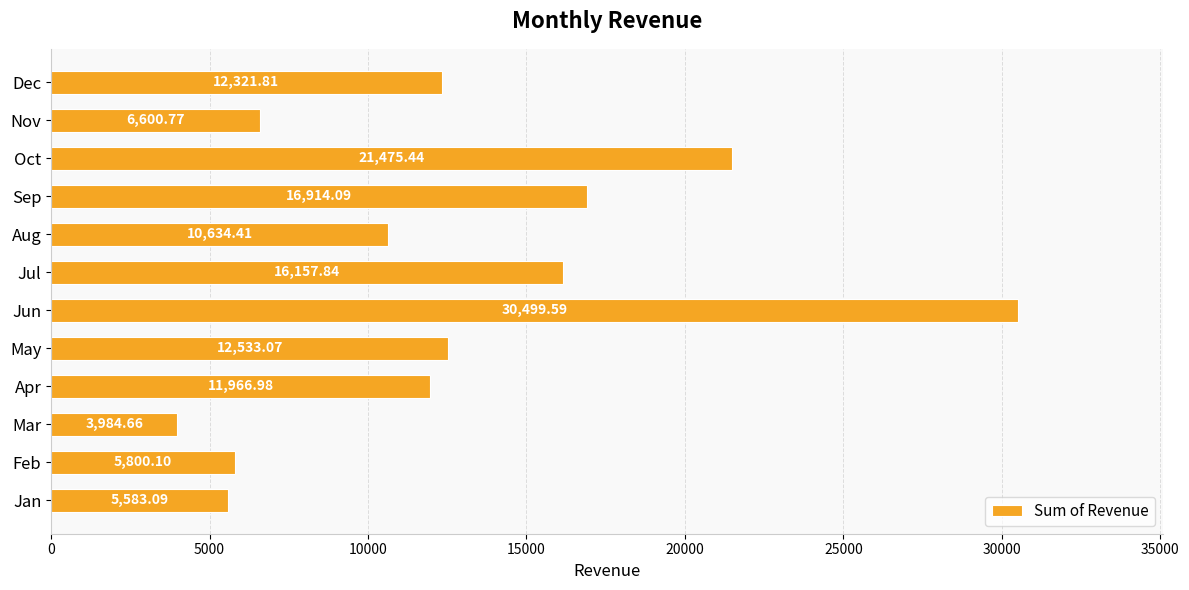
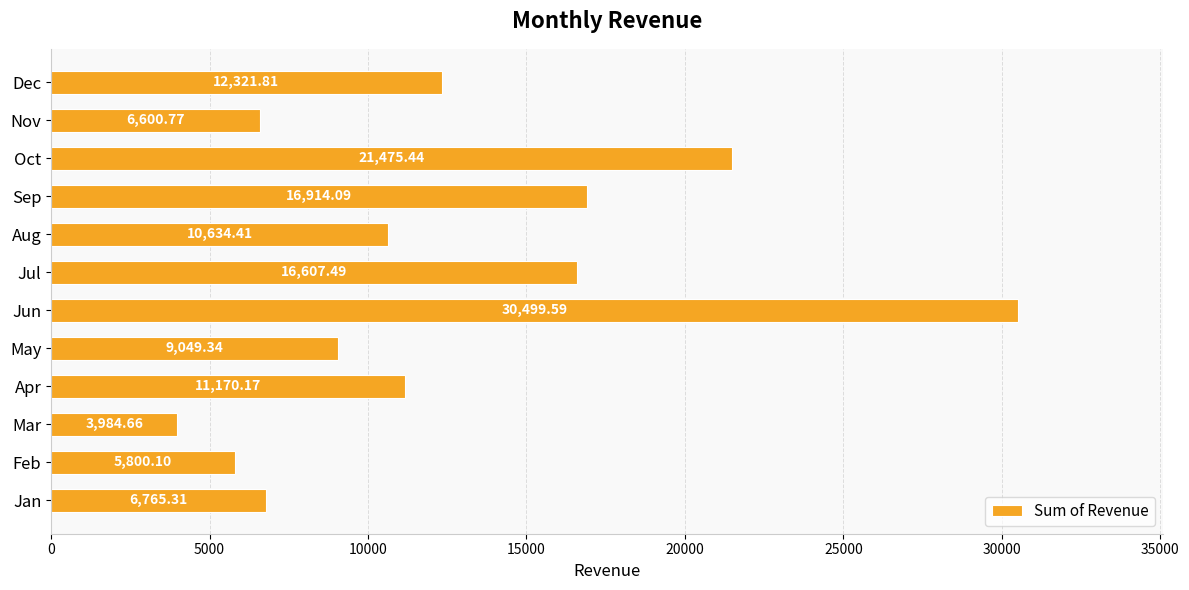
  {
    "Dec": "12,321.81",
    "Nov": "6,600.77",
    "Oct": "21,475.44",
    "Sep": "16,914.09",
    "Aug": "10,634.41",
-   "Jul": "16,157.84",
+   "Jul": "16,607.49",
    "Jun": "30,499.59",
-   "May": "12,533.07",
-   "Apr": "11,966.98",
+   "May": "9,049.34",
+   "Apr": "11,170.17",
    "Mar": "3,984.66",
    "Feb": "5,800.10",
-   "Jan": "5,583.09"
+   "Jan": "6,765.31"
  }
